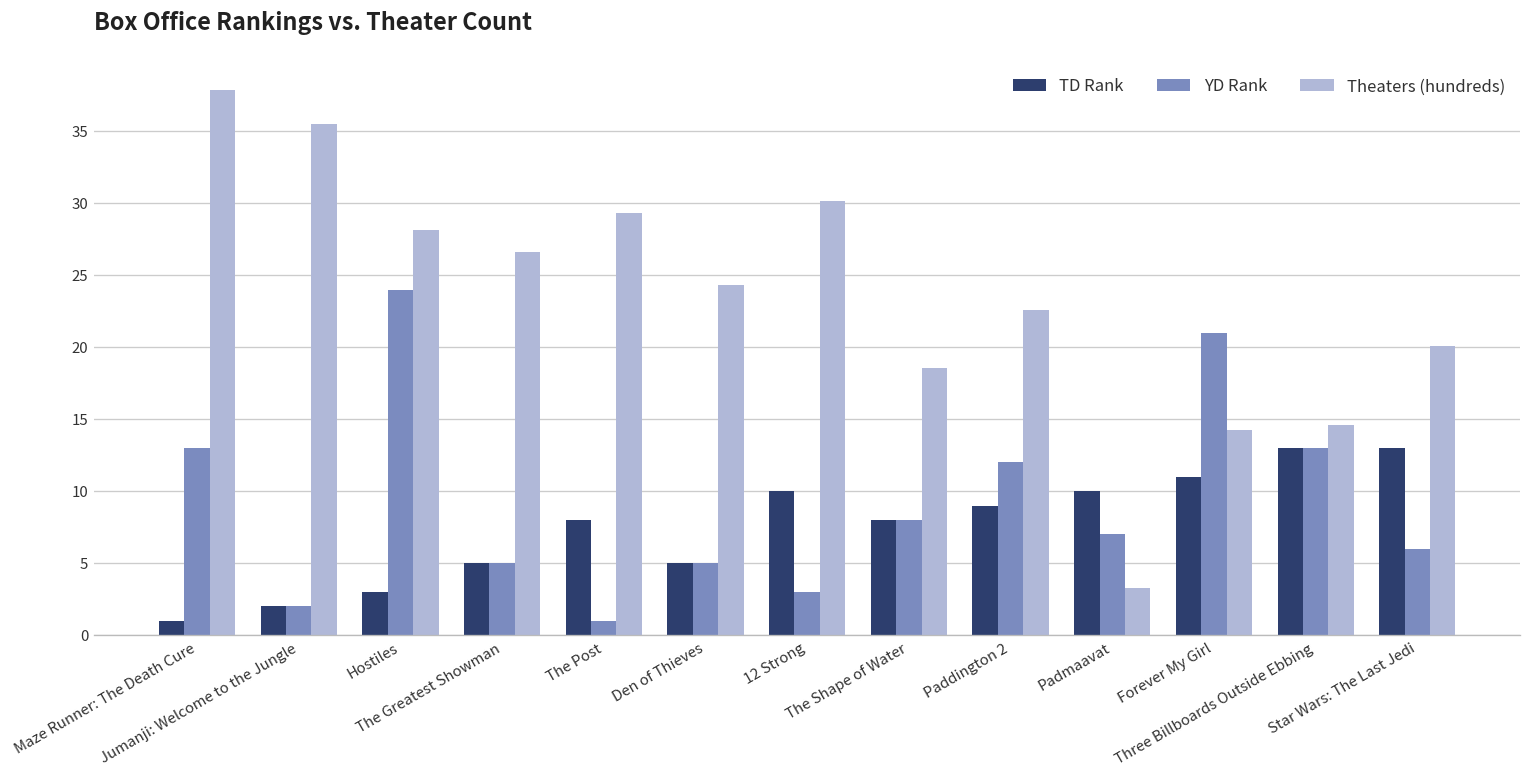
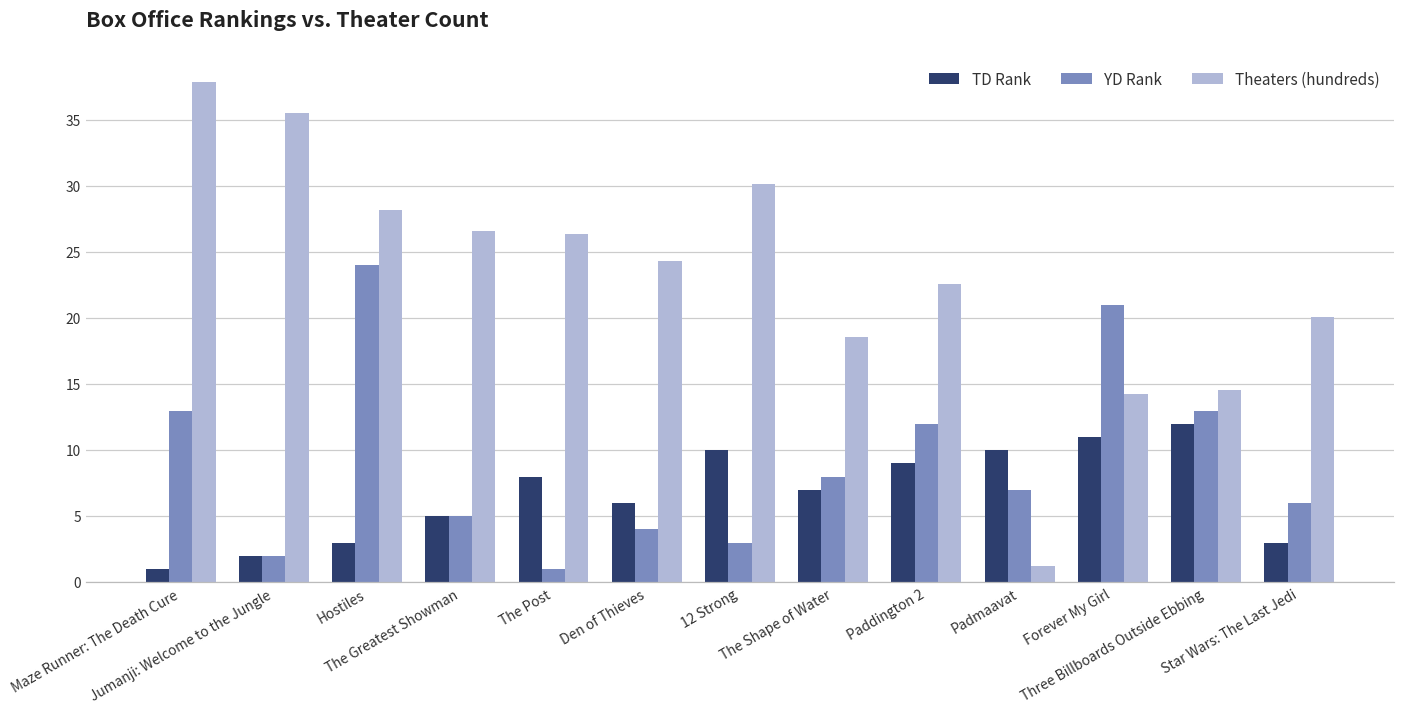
  {
    "TD Rank": {
      "Maze Runner: The Death Cure": 1,
      "Jumanji: Welcome to the Jungle": 2,
      "Hostiles": 3,
      "The Greatest Showman": 5,
      "The Post": 8,
-     "Den of Thieves": 5,
+     "Den of Thieves": 6,
      "12 Strong": 10,
-     "The Shape of Water": 8,
+     "The Shape of Water": 7,
      "Paddington 2": 9,
      "Padmaavat": 10,
      "Forever My Girl": 11,
-     "Three Billboards Outside Ebbing": 13,
-     "Star Wars: The Last Jedi": 13
+     "Three Billboards Outside Ebbing": 12,
+     "Star Wars: The Last Jedi": 3
    },
    "YD Rank": {
      "Maze Runner: The Death Cure": 13,
      "Jumanji: Welcome to the Jungle": 2,
      "Hostiles": 24,
      "The Greatest Showman": 5,
      "The Post": 1,
-     "Den of Thieves": 5,
+     "Den of Thieves": 4,
      "12 Strong": 3,
      "The Shape of Water": 8,
      "Paddington 2": 12,
      "Padmaavat": 7,
      "Forever My Girl": 21,
      "Three Billboards Outside Ebbing": 13,
      "Star Wars: The Last Jedi": 6
    },
    "Theaters (hundreds)": {
      "Maze Runner: The Death Cure": 37.9,
      "Jumanji: Welcome to the Jungle": 35.5,
      "Hostiles": 28.2,
      "The Greatest Showman": 26.6,
-     "The Post": 29.3,
+     "The Post": 26.4,
      "Den of Thieves": 24.3,
      "12 Strong": 30.2,
      "The Shape of Water": 18.5,
      "Paddington 2": 22.6,
-     "Padmaavat": 3.3,
+     "Padmaavat": 1.2,
      "Forever My Girl": 14.2,
      "Three Billboards Outside Ebbing": 14.6,
      "Star Wars: The Last Jedi": 20.1
    }
  }
